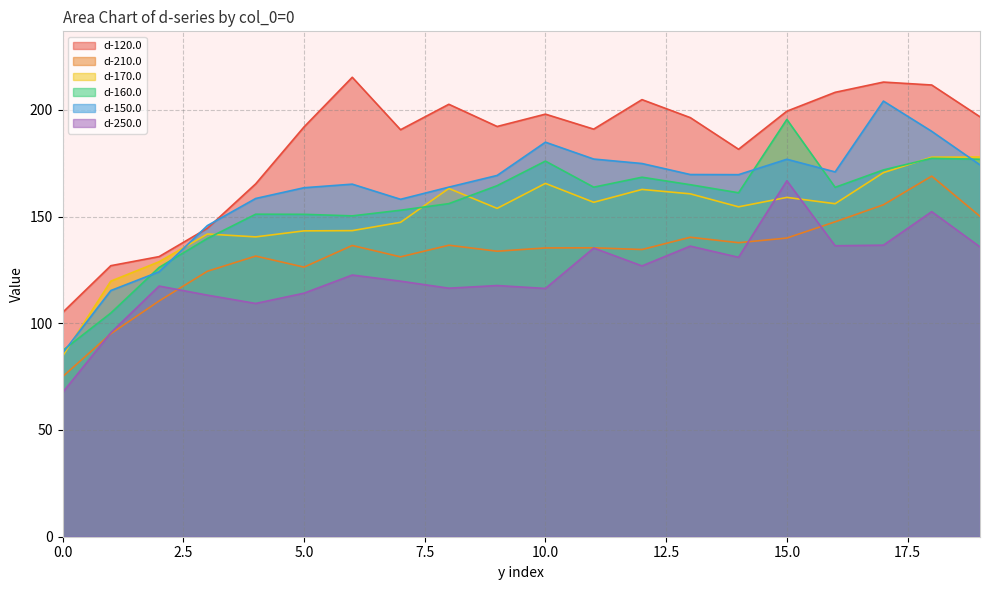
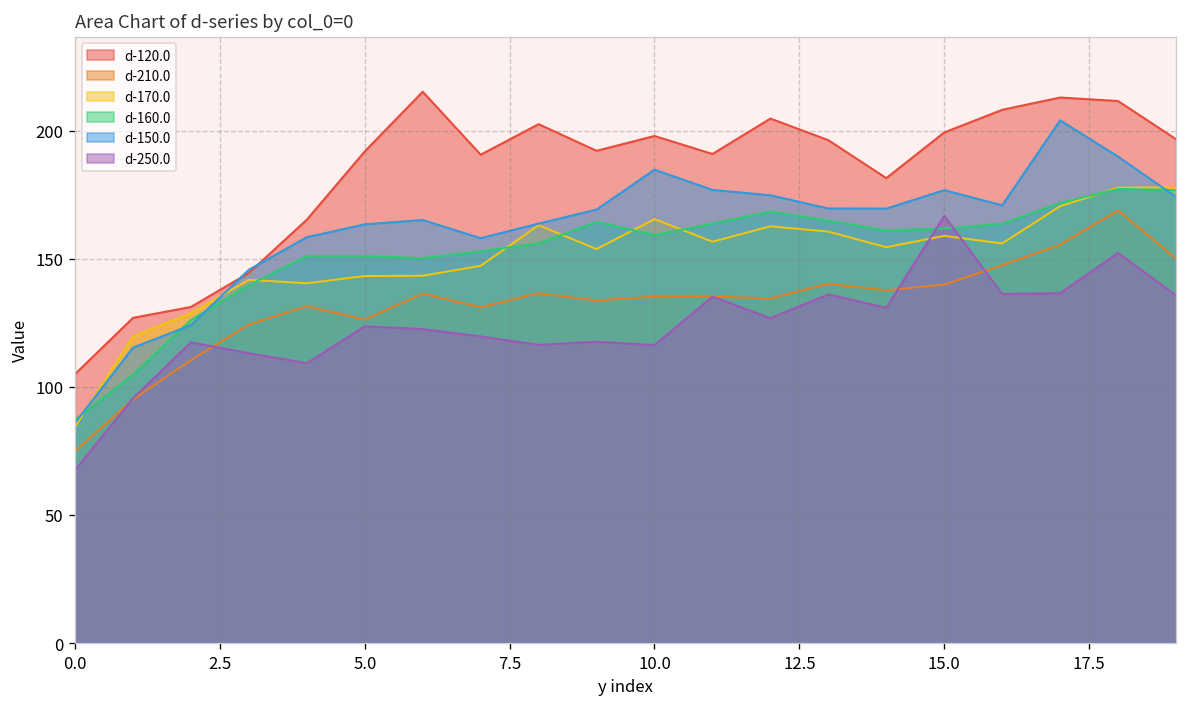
  {
    "d-160.0": {
      "0.0": 87,
      "5.0": 151,
-     "10.0": 176,
-     "15.0": 195
+     "10.0": 159,
+     "15.0": 162
    },
    "d-150.0": {
      "0.0": 86,
      "5.0": 163,
      "10.0": 185,
      "15.0": 177
    },
    "d-250.0": {
      "0.0": 68,
-     "5.0": 114,
+     "5.0": 124,
      "10.0": 116,
      "15.0": 167
    }
  }
